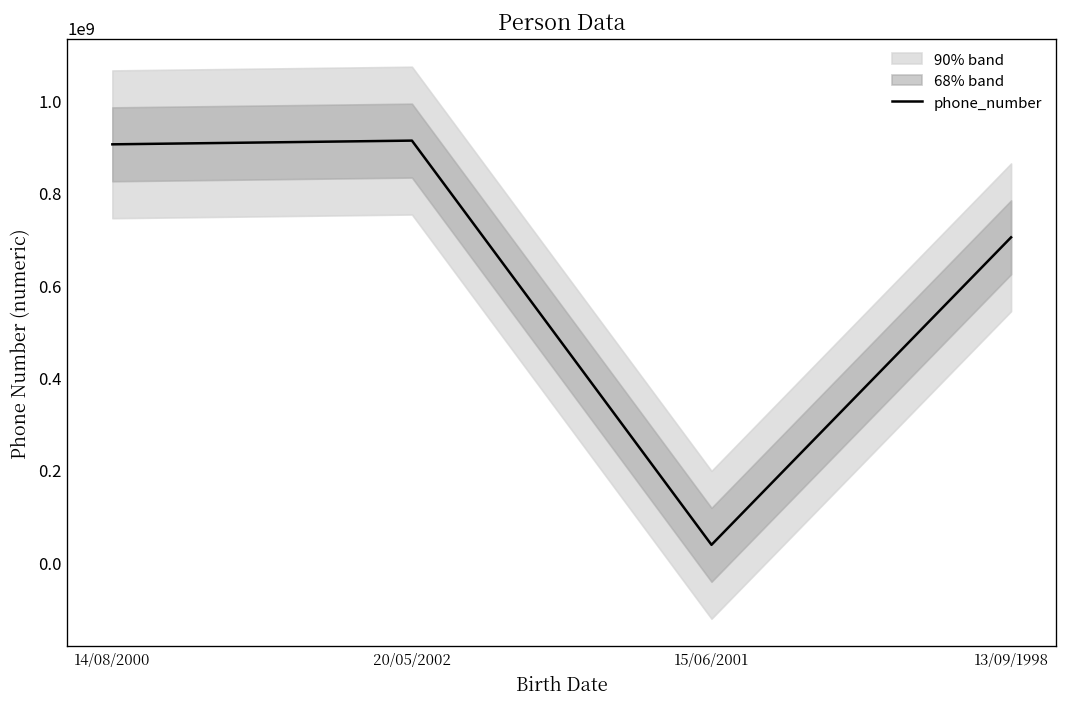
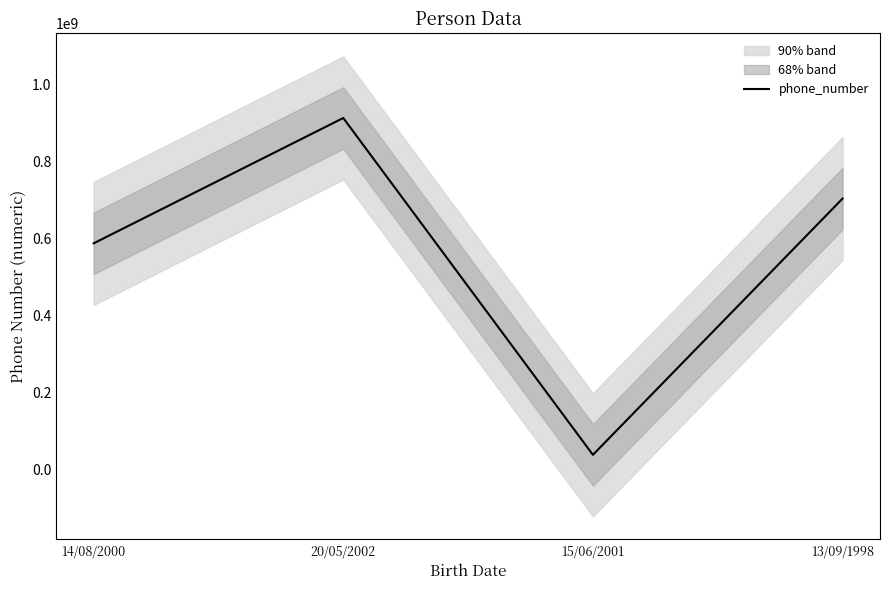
  {
    "phone_number": {
-     "14/08/2000": 910000000,
+     "14/08/2000": 590000000,
      "20/05/2002": 910000000,
      "15/06/2001": 40000000,
      "13/09/1998": 700000000
    }
  }
